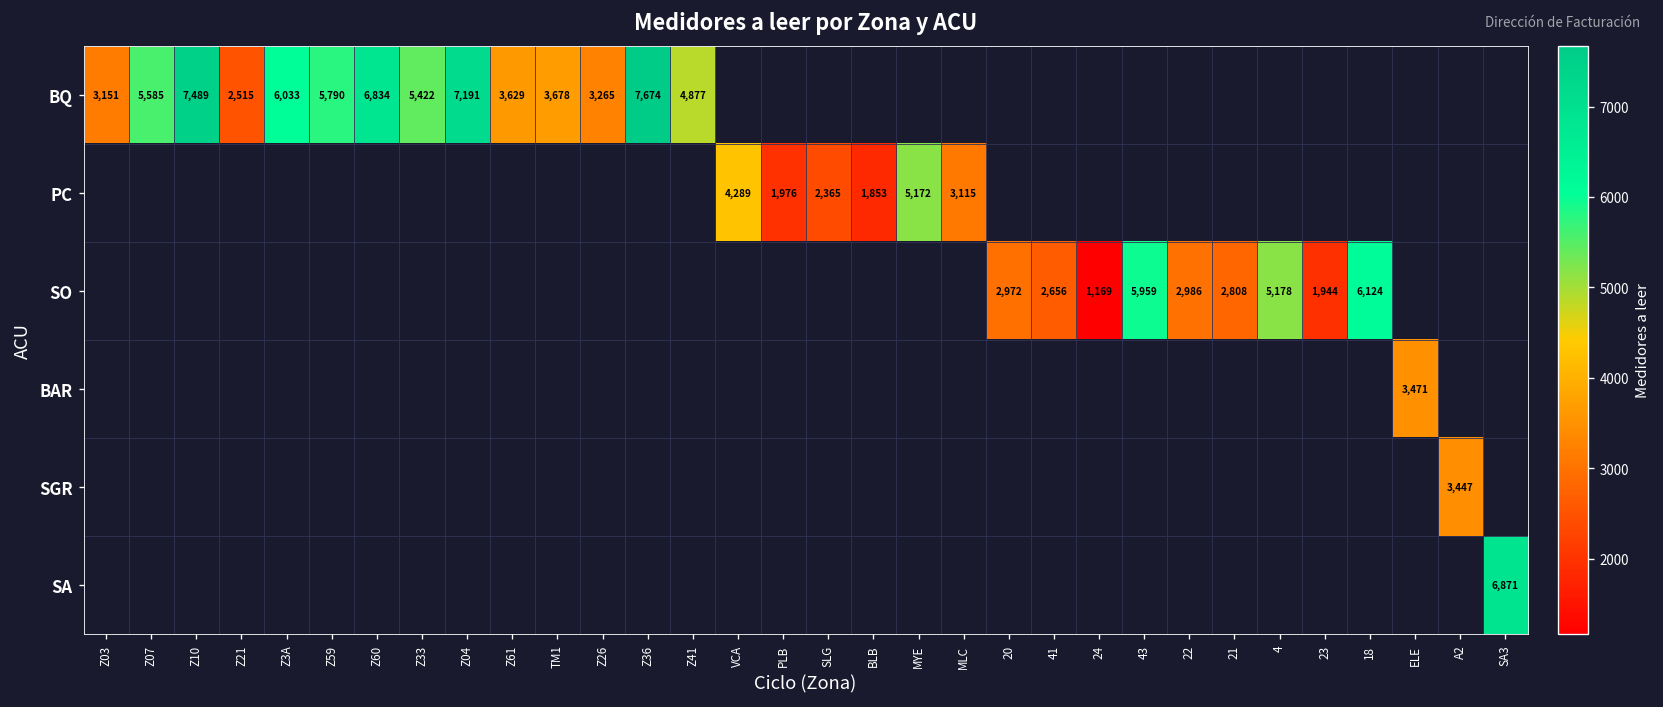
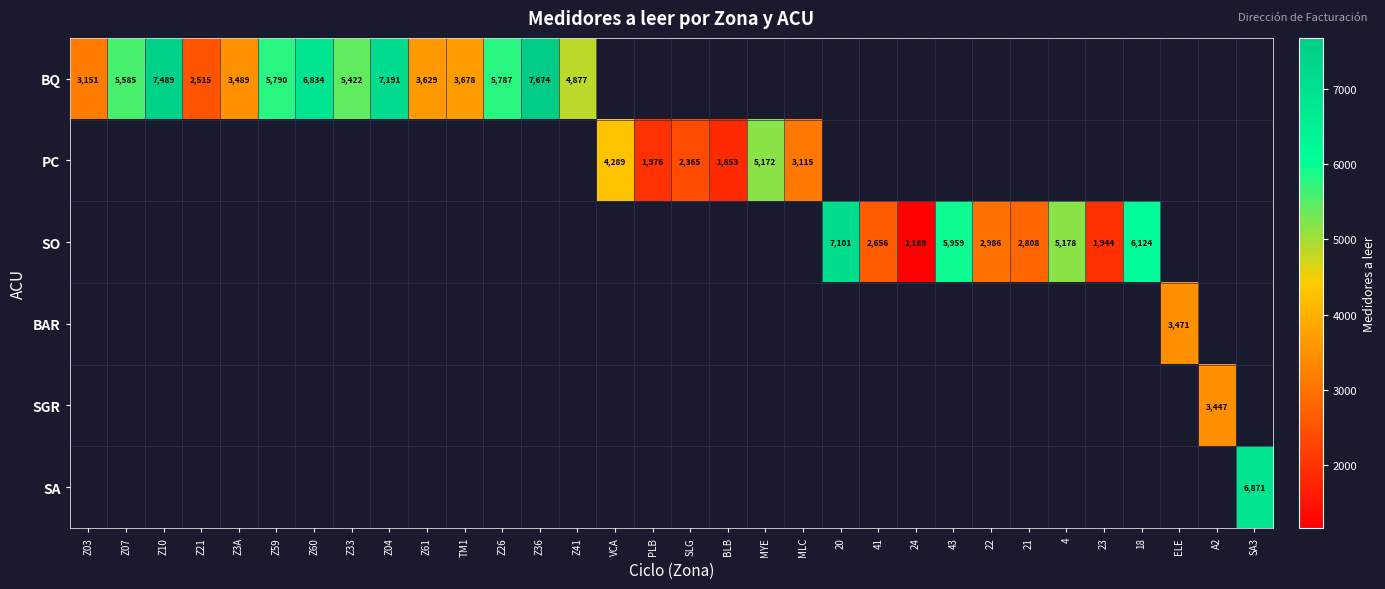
  {
    "BQ": {
      "Z03": "3,151",
      "Z07": "5,585",
      "Z10": "7,489",
      "Z21": "2,515",
-     "Z3A": "6,033",
+     "Z3A": "3,489",
      "Z59": "5,790",
      "Z60": "6,834",
      "Z33": "5,422",
      "Z04": "7,191",
      "Z61": "3,629",
      "TM1": "3,678",
-     "Z26": "3,265",
+     "Z26": "5,787",
      "Z36": "7,674",
      "Z41": "4,877"
    },
    "PC": {
      "VCA": "4,289",
      "PLB": "1,976",
      "SLG": "2,365",
      "BLB": "1,853",
      "MYE": "5,172",
      "MLC": "3,115"
    },
    "SO": {
-     "20": "2,972",
+     "20": "7,101",
      "41": "2,656",
      "24": "1,169",
      "43": "5,959",
      "22": "2,986",
      "21": "2,808",
      "4": "5,178",
      "23": "1,944",
      "18": "6,124"
    },
    "BAR": {
      "ELE": "3,471"
    },
    "SGR": {
      "A2": "3,447"
    },
    "SA": {
      "SA3": "6,871"
    }
  }
